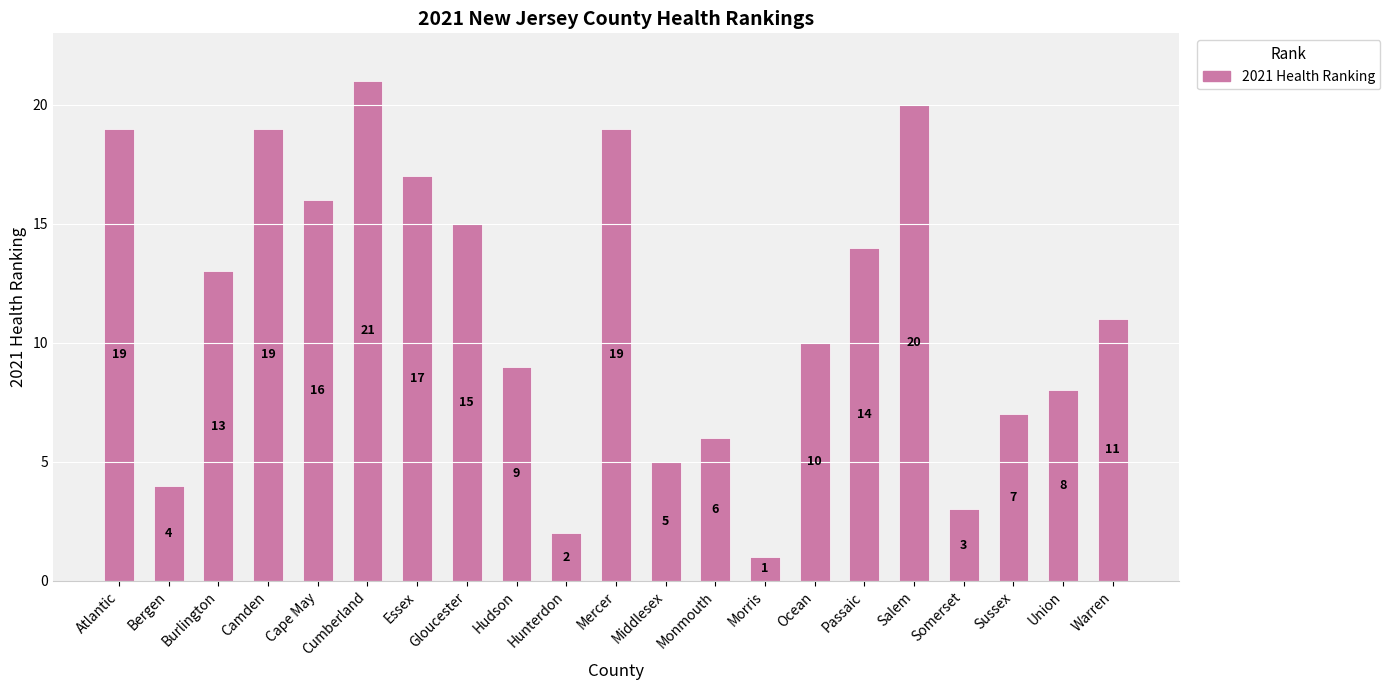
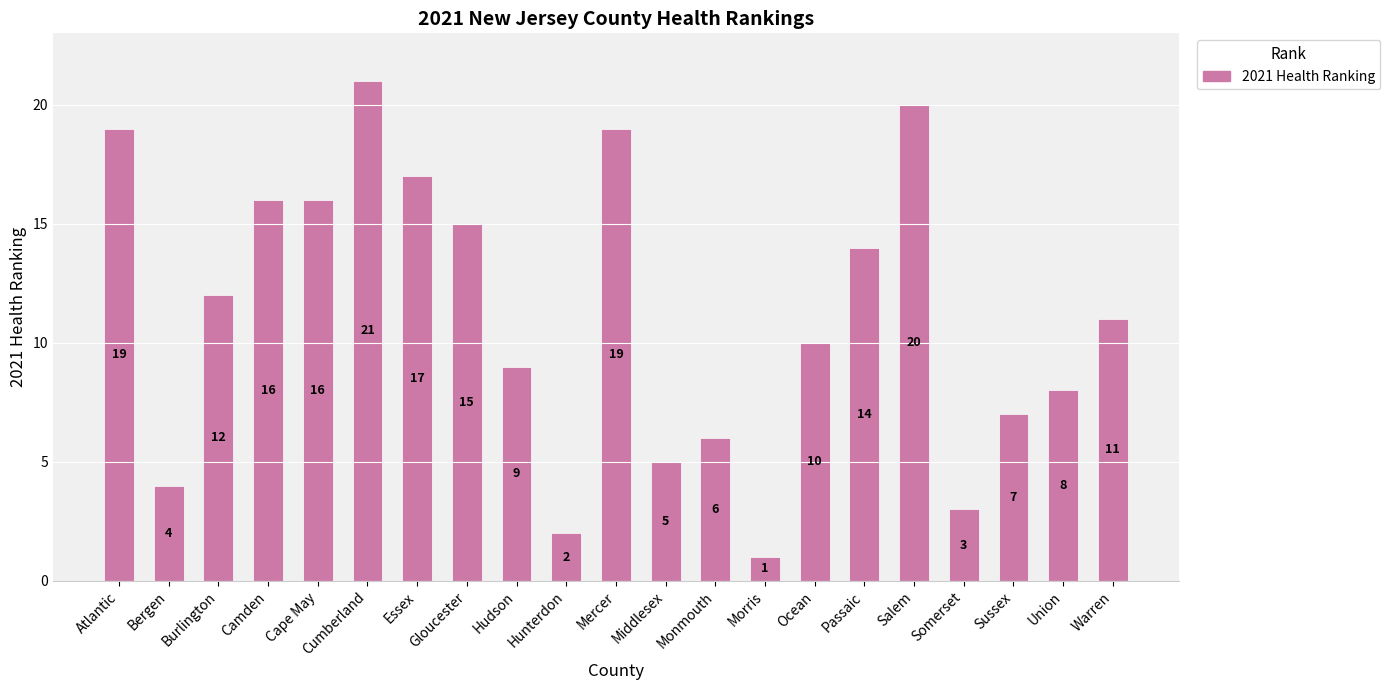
  {
    "Atlantic": 19,
    "Bergen": 4,
-   "Burlington": 13,
-   "Camden": 19,
+   "Burlington": 12,
+   "Camden": 16,
    "Cape May": 16,
    "Cumberland": 21,
    "Essex": 17,
    "Gloucester": 15,
    "Hudson": 9,
    "Hunterdon": 2,
    "Mercer": 19,
    "Middlesex": 5,
    "Monmouth": 6,
    "Morris": 1,
    "Ocean": 10,
    "Passaic": 14,
    "Salem": 20,
    "Somerset": 3,
    "Sussex": 7,
    "Union": 8,
    "Warren": 11
  }
